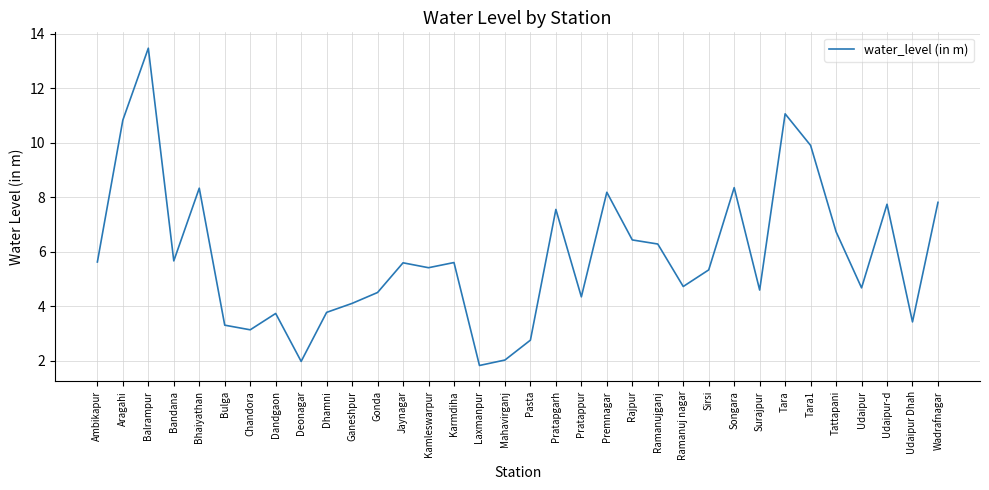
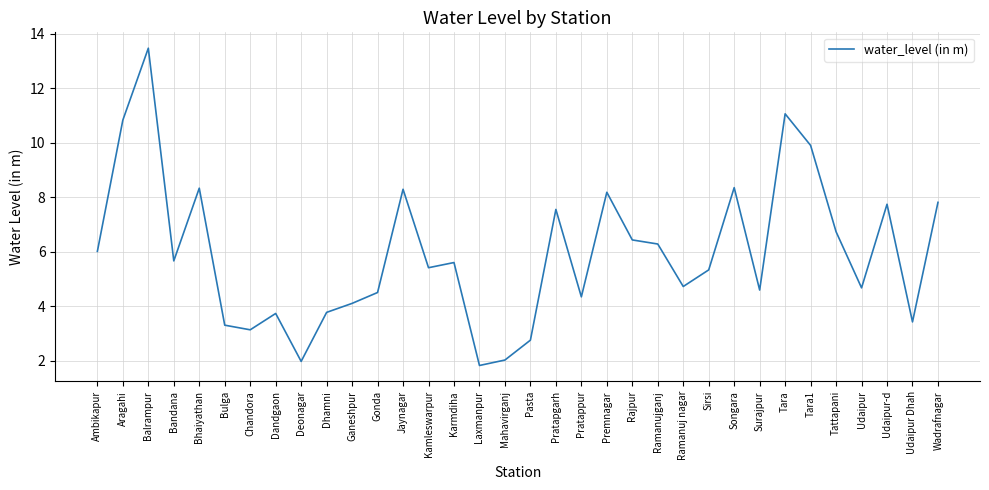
  {
-   "Ambikapur": 5.6,
+   "Ambikapur": 6.0,
    "Aragahi": 10.8,
    "Balrampur": 13.5,
    "Bandana": 5.7,
    "Bhaiyathan": 8.3,
    "Bulga": 3.3,
    "Chandora": 3.1,
    "Dandgaon": 3.7,
    "Deonagar": 2.0,
    "Dhamni": 3.8,
    "Ganeshpur": 4.1,
    "Gonda": 4.5,
-   "Jaynagar": 5.6,
+   "Jaynagar": 8.3,
    "Kamleswarpur": 5.4,
    "Karmdiha": 5.6,
    "Laxmanpur": 1.8,
    "Mahavirganj": 2.0,
    "Pasta": 2.8,
    "Pratapgarh": 7.6,
    "Pratappur": 4.3,
    "Premnagar": 8.2,
    "Rajpur": 6.4,
    "Ramanujganj": 6.3,
    "Ramanuj nagar": 4.7,
    "Sirsi": 5.3,
    "Songara": 8.4,
    "Surajpur": 4.6,
    "Tara": 11.1,
    "Tara1": 9.9,
    "Tattapani": 6.7,
    "Udaipur": 4.7,
    "Udaipur-d": 7.7,
    "Udaipur Dhah": 3.4,
    "Wadrafnagar": 7.8
  }
